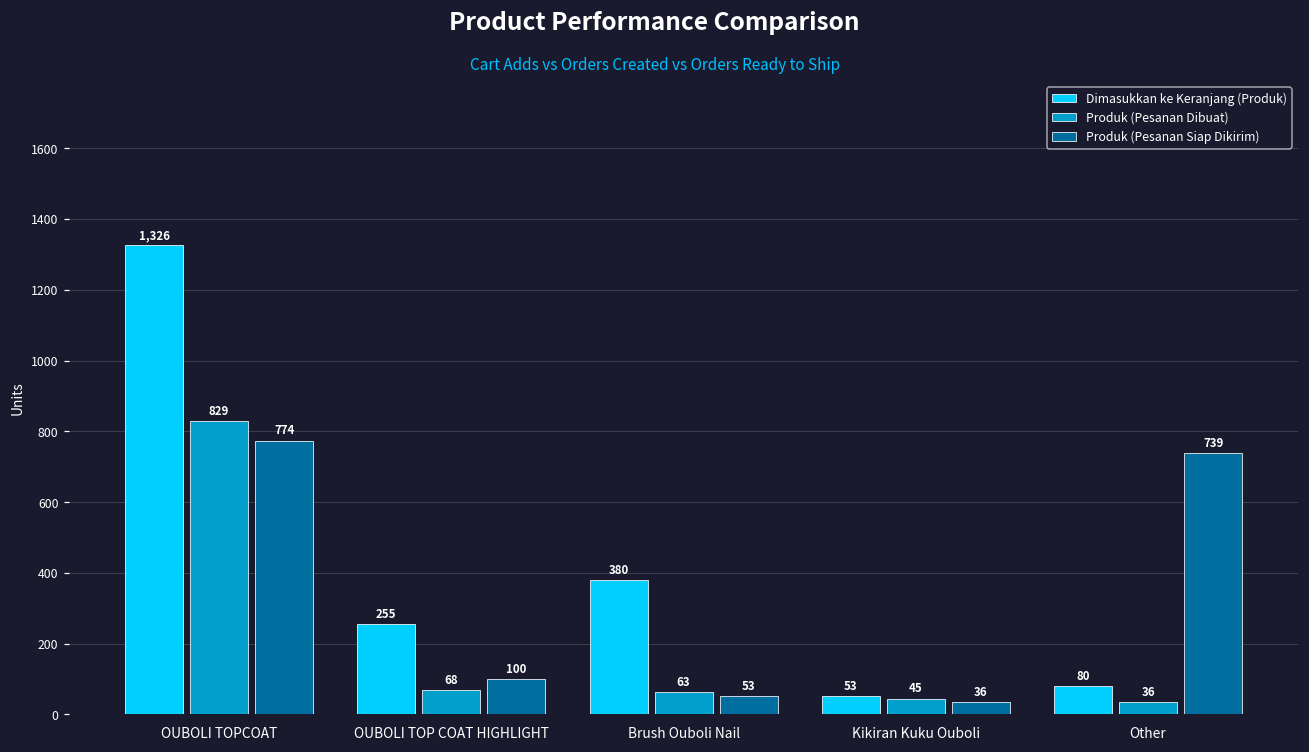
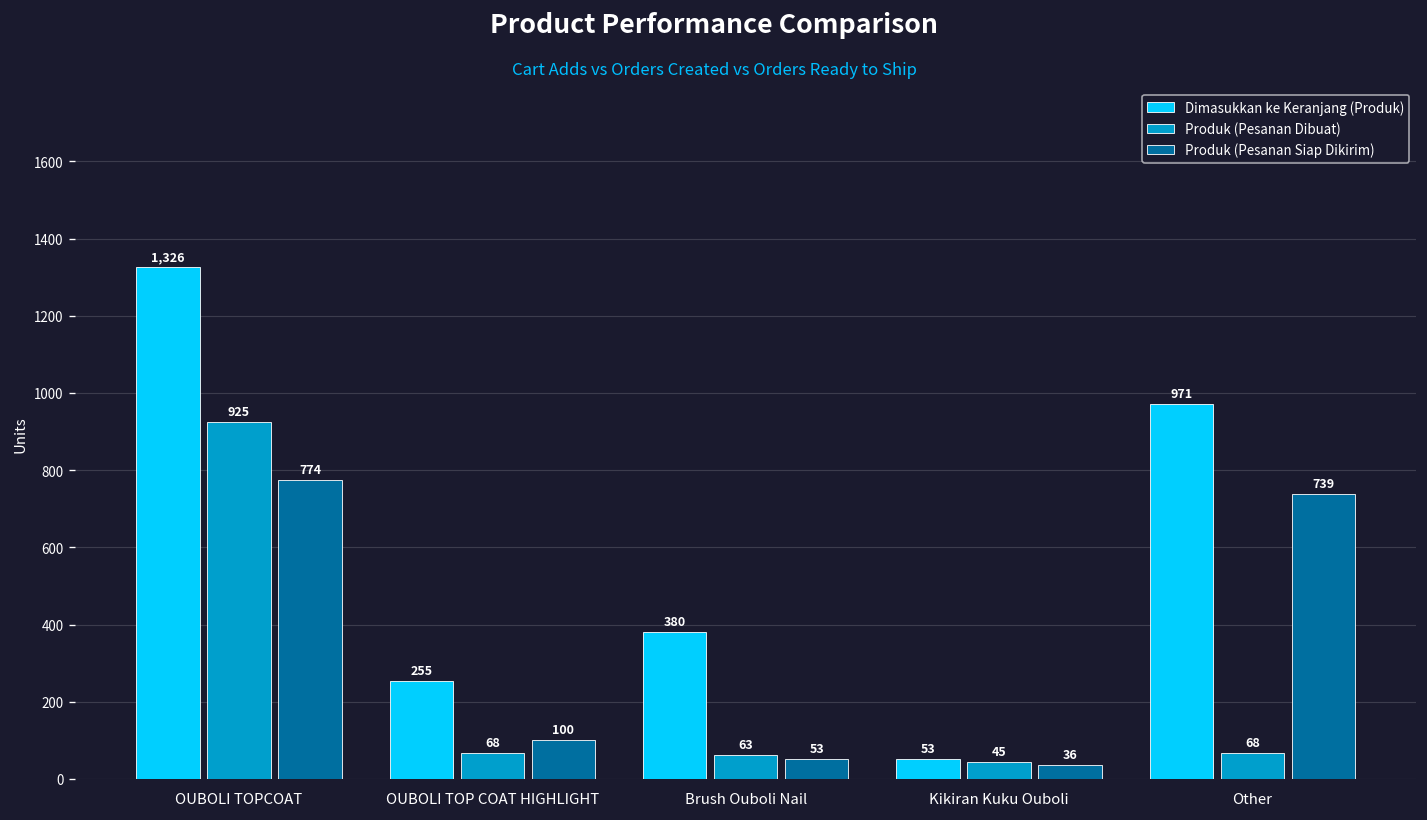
  {
    "Dimasukkan ke Keranjang (Produk)": {
      "OUBOLI TOPCOAT": "1,326",
      "OUBOLI TOP COAT HIGHLIGHT": "255",
      "Brush Ouboli Nail": "380",
      "Kikiran Kuku Ouboli": "53",
-     "Other": "80"
+     "Other": "971"
    },
    "Produk (Pesanan Dibuat)": {
-     "OUBOLI TOPCOAT": "829",
+     "OUBOLI TOPCOAT": "925",
      "OUBOLI TOP COAT HIGHLIGHT": "68",
      "Brush Ouboli Nail": "63",
      "Kikiran Kuku Ouboli": "45",
-     "Other": "36"
+     "Other": "68"
    },
    "Produk (Pesanan Siap Dikirim)": {
      "OUBOLI TOPCOAT": "774",
      "OUBOLI TOP COAT HIGHLIGHT": "100",
      "Brush Ouboli Nail": "53",
      "Kikiran Kuku Ouboli": "36",
      "Other": "739"
    }
  }
